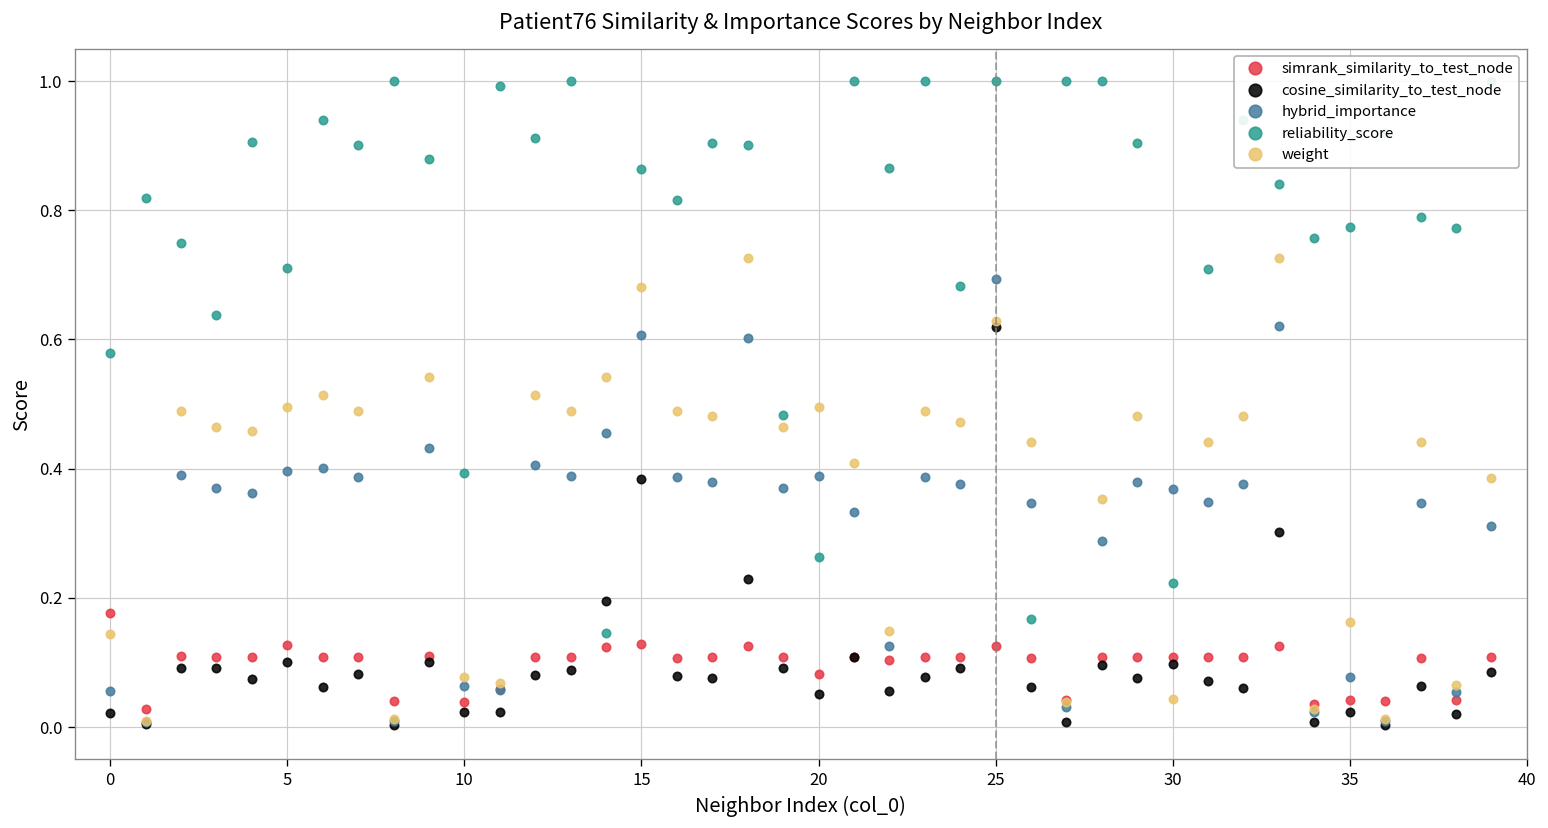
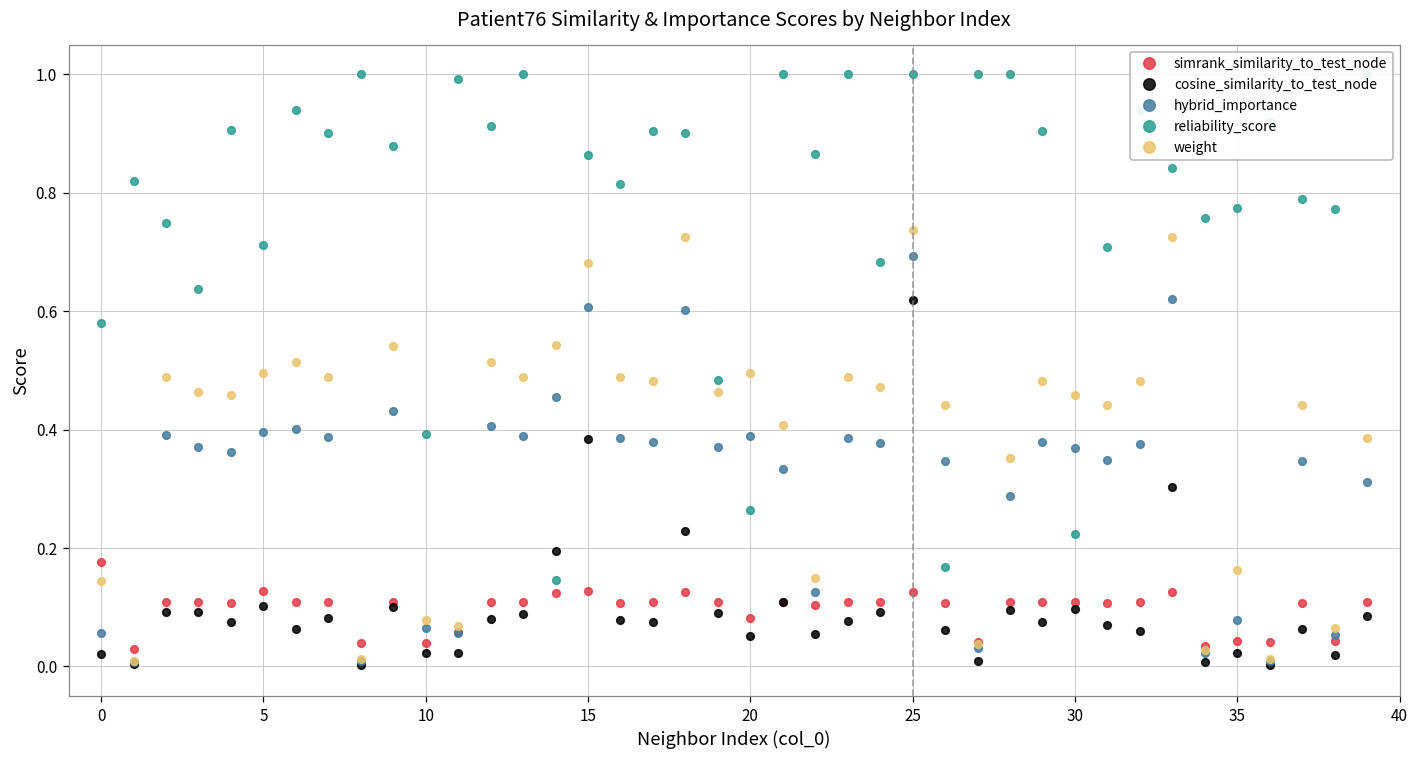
  {
    "simrank_similarity_to_test_node": {
      "0": 0.18,
      "5": 0.13,
      "10": 0.04,
      "15": 0.13,
      "20": 0.08,
      "25": 0.13,
      "30": 0.11,
      "35": 0.04
    },
    "cosine_similarity_to_test_node": {
      "0": 0.02,
      "5": 0.10,
      "10": 0.02,
      "15": 0.38,
      "20": 0.05,
      "25": 0.62,
      "30": 0.10,
      "35": 0.02
    },
    "weight": {
      "0": 0.14,
      "5": 0.50,
      "10": 0.08,
      "15": 0.68,
      "20": 0.50,
-     "25": 0.63,
-     "30": 0.04,
+     "25": 0.74,
+     "30": 0.46,
      "35": 0.16
    }
  }
